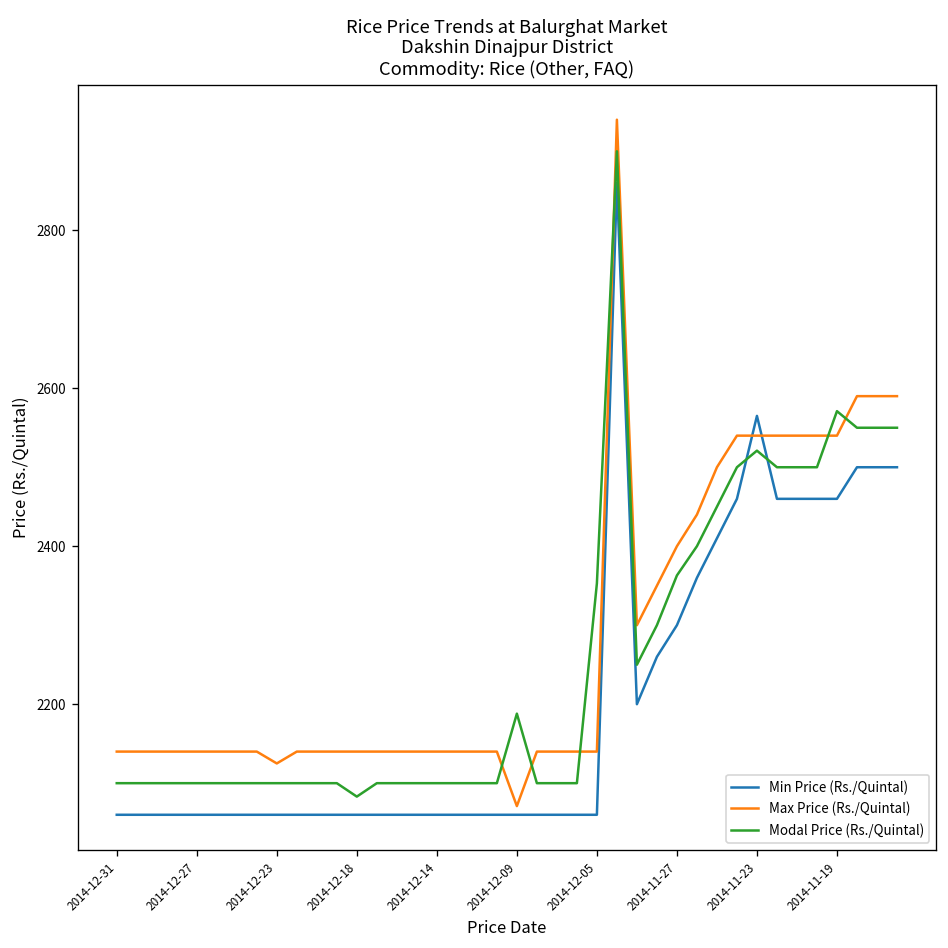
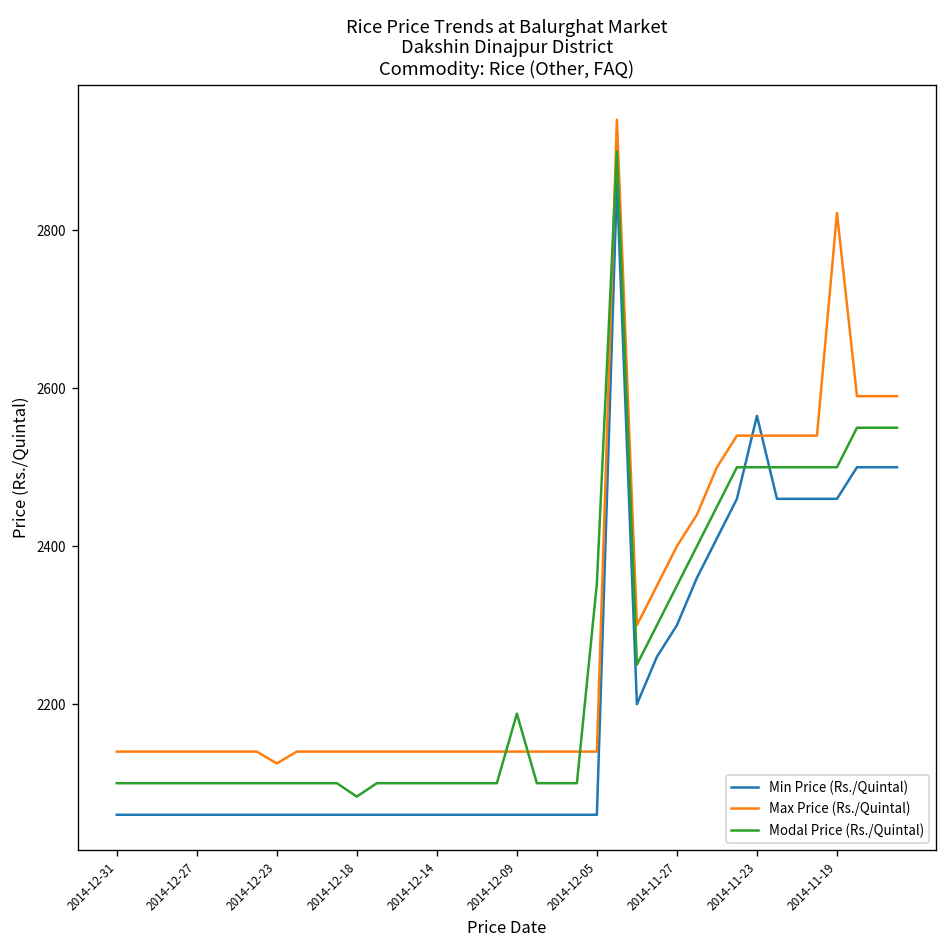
  {
    "Min Price (Rs./Quintal)": {
      "2014-12-31": 2060,
      "2014-12-27": 2060,
      "2014-12-23": 2060,
      "2014-12-18": 2060,
      "2014-12-14": 2060,
      "2014-12-09": 2060,
      "2014-12-05": 2060,
      "2014-11-27": 2300,
      "2014-11-23": 2570,
      "2014-11-19": 2460
    },
    "Max Price (Rs./Quintal)": {
      "2014-12-31": 2140,
      "2014-12-27": 2140,
      "2014-12-23": 2130,
      "2014-12-18": 2140,
      "2014-12-14": 2140,
-     "2014-12-09": 2070,
+     "2014-12-09": 2140,
      "2014-12-05": 2140,
      "2014-11-27": 2400,
      "2014-11-23": 2540,
-     "2014-11-19": 2540
+     "2014-11-19": 2820
    },
    "Modal Price (Rs./Quintal)": {
      "2014-12-31": 2100,
      "2014-12-27": 2100,
      "2014-12-23": 2100,
      "2014-12-18": 2080,
      "2014-12-14": 2100,
      "2014-12-09": 2190,
      "2014-12-05": 2350,
-     "2014-11-27": 2360,
-     "2014-11-23": 2520,
-     "2014-11-19": 2570
+     "2014-11-27": 2350,
+     "2014-11-23": 2500,
+     "2014-11-19": 2500
    }
  }
